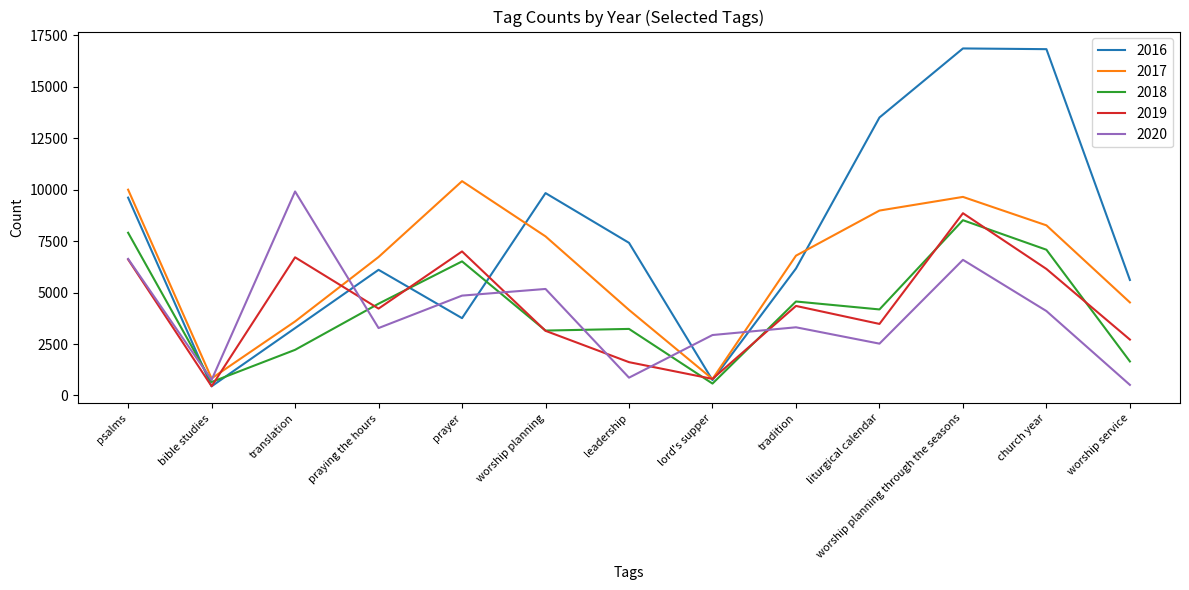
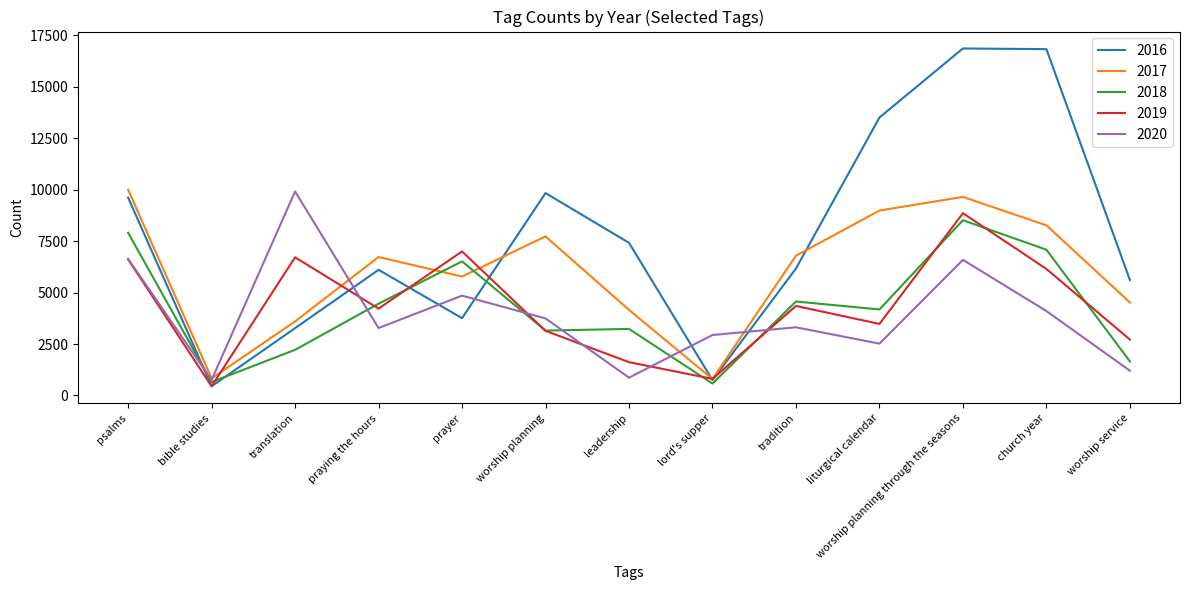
  {
    "2016": {
      "psalms": 9600,
      "translation": 3300,
      "praying the hours": 6100,
      "prayer": 3800,
      "worship planning": 9800,
      "leadership": 7400,
      "tradition": 6200,
      "liturgical calendar": 13500,
      "worship planning through the seasons": 16900,
      "church year": 16800,
      "worship service": 5600
    },
    "2017": {
      "psalms": 10000,
      "translation": 3600,
      "praying the hours": 6700,
-     "prayer": 10400,
+     "prayer": 5800,
      "worship planning": 7700,
      "leadership": 4200,
      "tradition": 6800,
      "liturgical calendar": 9000,
      "worship planning through the seasons": 9700,
      "church year": 8300,
      "worship service": 4500
    },
    "2018": {
      "psalms": 7900,
      "translation": 2200,
      "praying the hours": 4500,
      "prayer": 6500,
      "leadership": 3200,
      "lord's supper": 600,
      "tradition": 4600,
      "liturgical calendar": 4200,
      "worship planning through the seasons": 8500,
      "church year": 7100,
      "worship service": 1700
    },
    "2019": {
      "translation": 6700,
      "praying the hours": 4200,
      "prayer": 7000,
      "leadership": 1600,
      "tradition": 4400,
      "liturgical calendar": 3500,
      "worship planning through the seasons": 8900,
      "church year": 6200,
      "worship service": 2700
    },
    "2020": {
      "translation": 9900,
      "praying the hours": 3300,
      "prayer": 4900,
-     "worship planning": 5200,
+     "worship planning": 3700,
      "leadership": 900,
      "lord's supper": 2900,
      "tradition": 3300,
      "liturgical calendar": 2500,
      "worship planning through the seasons": 6600,
      "church year": 4100,
-     "worship service": 500
+     "worship service": 1200
    }
  }
